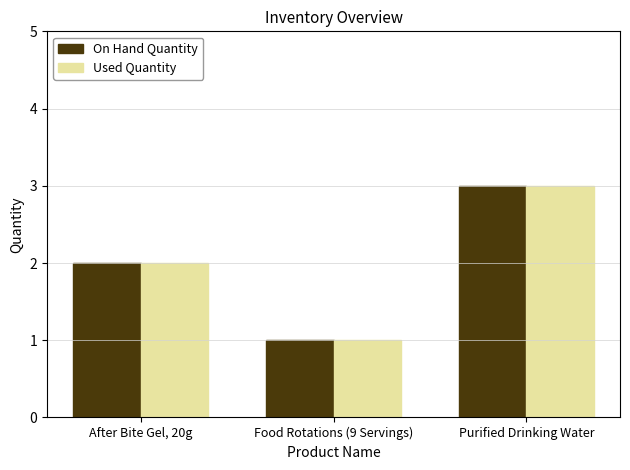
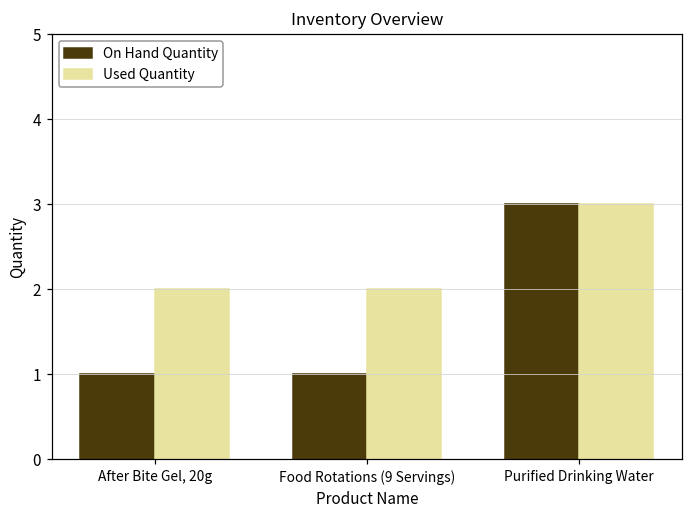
  {
    "On Hand Quantity": {
-     "After Bite Gel, 20g": 2,
+     "After Bite Gel, 20g": 1,
      "Food Rotations (9 Servings)": 1,
      "Purified Drinking Water": 3
    },
    "Used Quantity": {
      "After Bite Gel, 20g": 2,
-     "Food Rotations (9 Servings)": 1,
+     "Food Rotations (9 Servings)": 2,
      "Purified Drinking Water": 3
    }
  }
